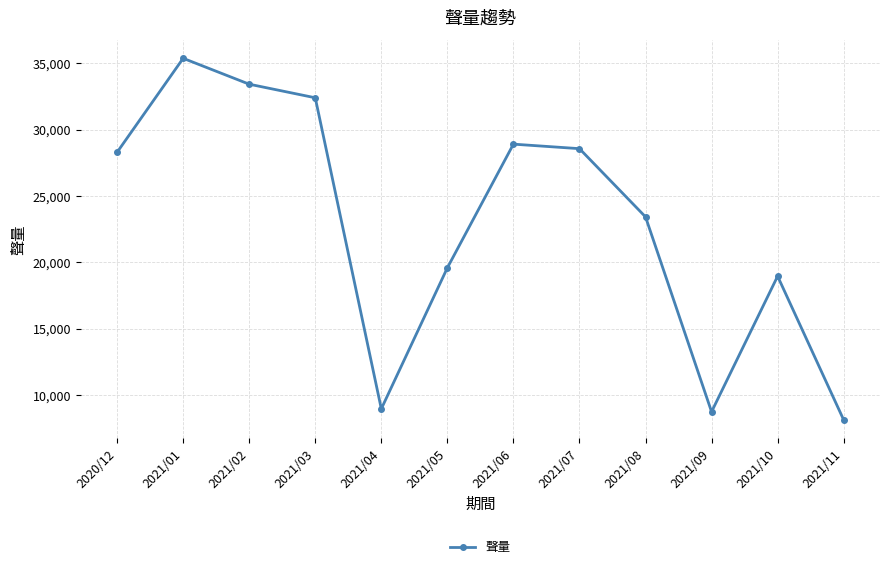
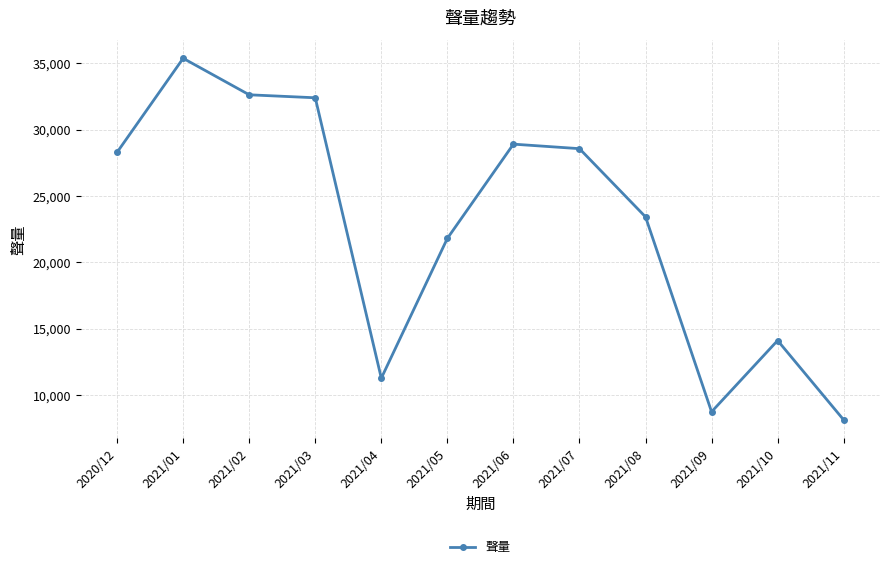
  {
    "2020/12": "28,300",
    "2021/01": "35,400",
-   "2021/02": "33,400",
+   "2021/02": "32,600",
    "2021/03": "32,400",
-   "2021/04": "8,900",
-   "2021/05": "19,600",
+   "2021/04": "11,300",
+   "2021/05": "21,800",
    "2021/06": "28,900",
    "2021/07": "28,600",
    "2021/08": "23,400",
    "2021/09": "8,700",
-   "2021/10": "18,900",
+   "2021/10": "14,100",
    "2021/11": "8,100"
  }
